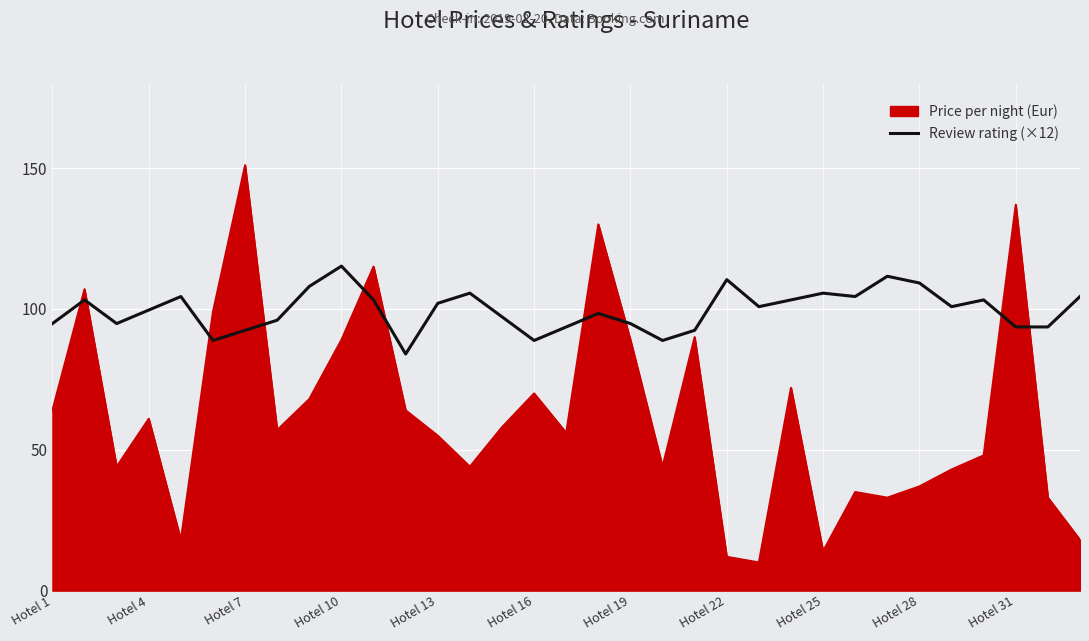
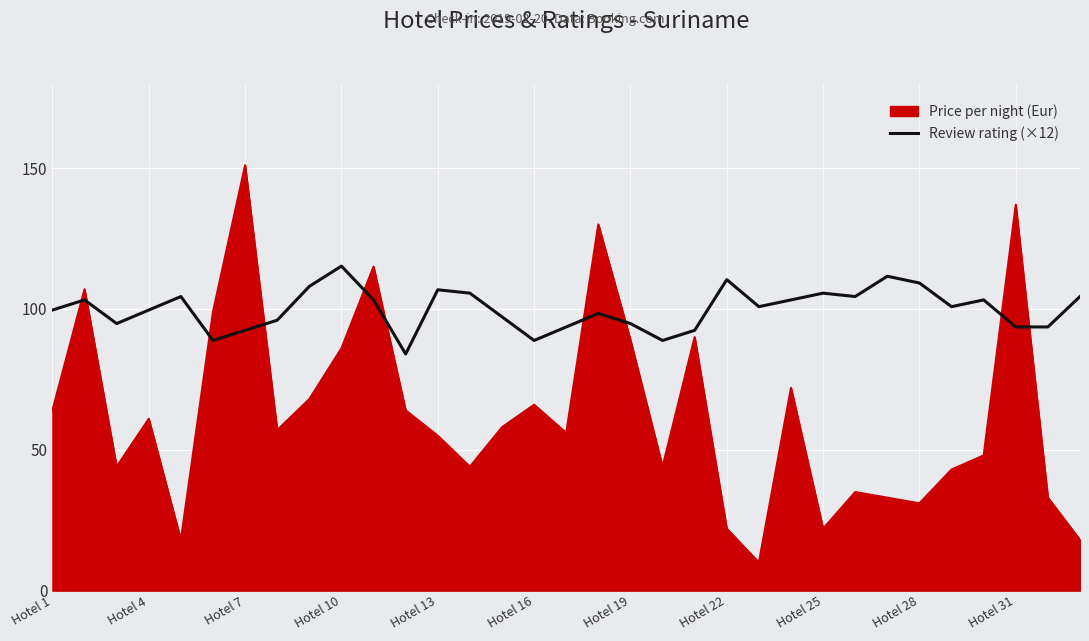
  {
    "Price per night (Eur)": {
      "Hotel 1": 64,
      "Hotel 4": 61,
      "Hotel 7": 151,
-     "Hotel 10": 89,
+     "Hotel 10": 86,
      "Hotel 13": 55,
-     "Hotel 16": 70,
+     "Hotel 16": 66,
      "Hotel 19": 89,
-     "Hotel 22": 12,
-     "Hotel 25": 14,
-     "Hotel 28": 37,
+     "Hotel 22": 22,
+     "Hotel 25": 22,
+     "Hotel 28": 31,
      "Hotel 31": 137
    },
    "Review rating (×12)": {
-     "Hotel 1": 95,
+     "Hotel 1": 100,
      "Hotel 4": 100,
      "Hotel 7": 92,
      "Hotel 10": 115,
-     "Hotel 13": 102,
+     "Hotel 13": 107,
      "Hotel 16": 89,
      "Hotel 19": 95,
      "Hotel 22": 110,
      "Hotel 25": 106,
      "Hotel 28": 109,
      "Hotel 31": 94
    }
  }
